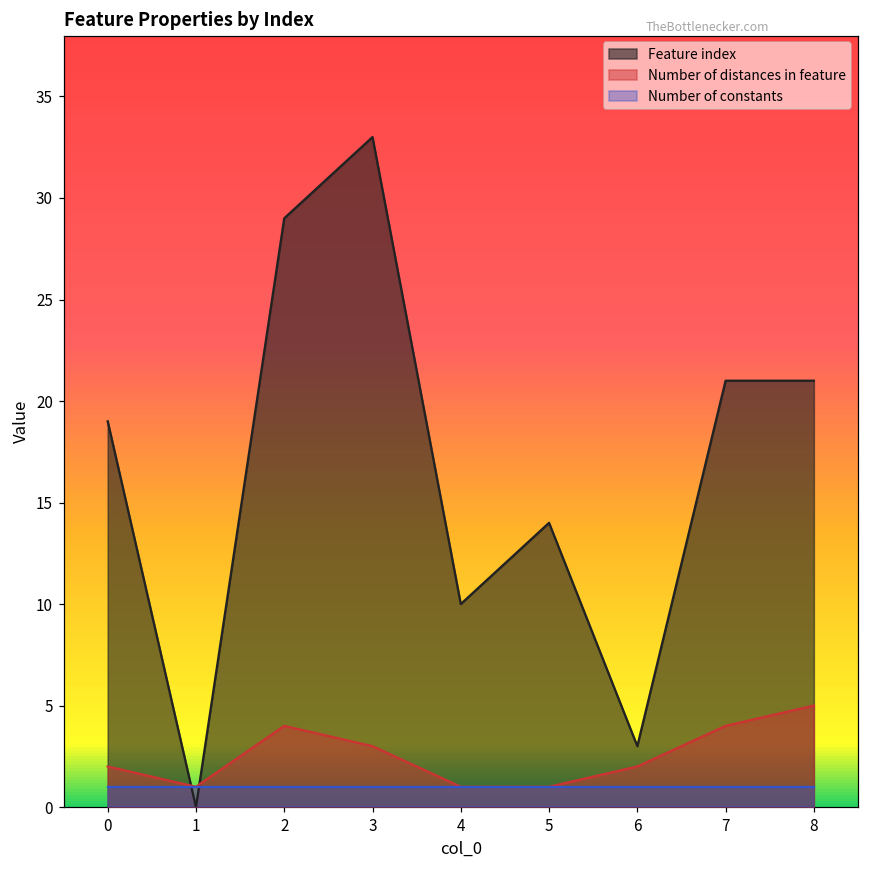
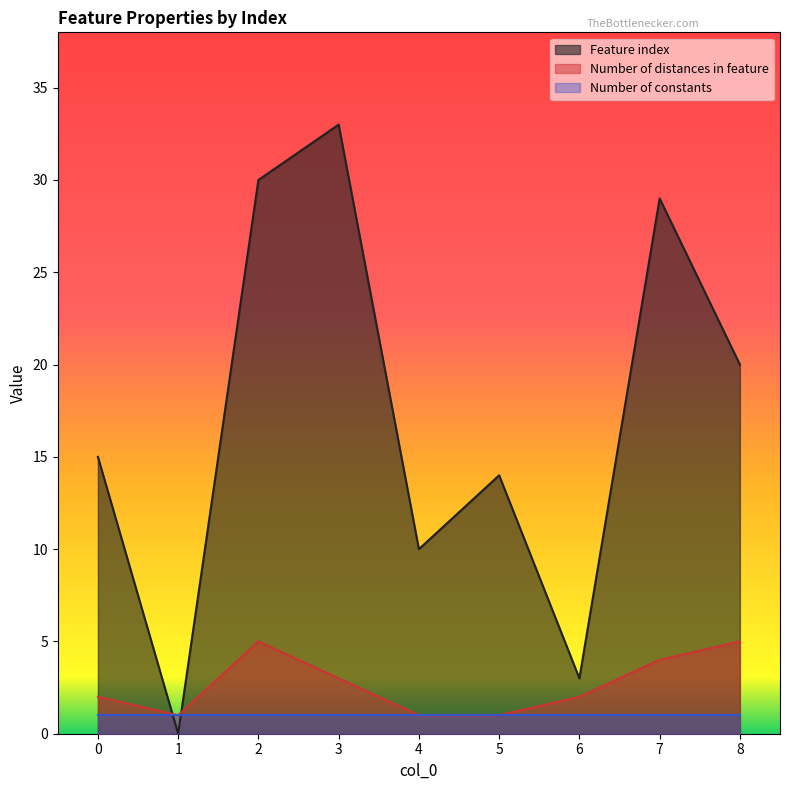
  {
    "Feature index": {
-     "0": 19,
+     "0": 15,
      "1": 0,
-     "2": 29,
+     "2": 30,
      "3": 33,
      "4": 10,
      "5": 14,
      "6": 3,
-     "7": 21,
-     "8": 21
+     "7": 29,
+     "8": 20
    },
    "Number of distances in feature": {
      "0": 2,
-     "2": 4,
+     "2": 5,
      "3": 3,
      "6": 2,
      "7": 4,
      "8": 5
    },
    "Number of constants": {
      "0": 1,
      "2": 1,
      "3": 1,
      "6": 1,
      "7": 1,
      "8": 1
    }
  }
